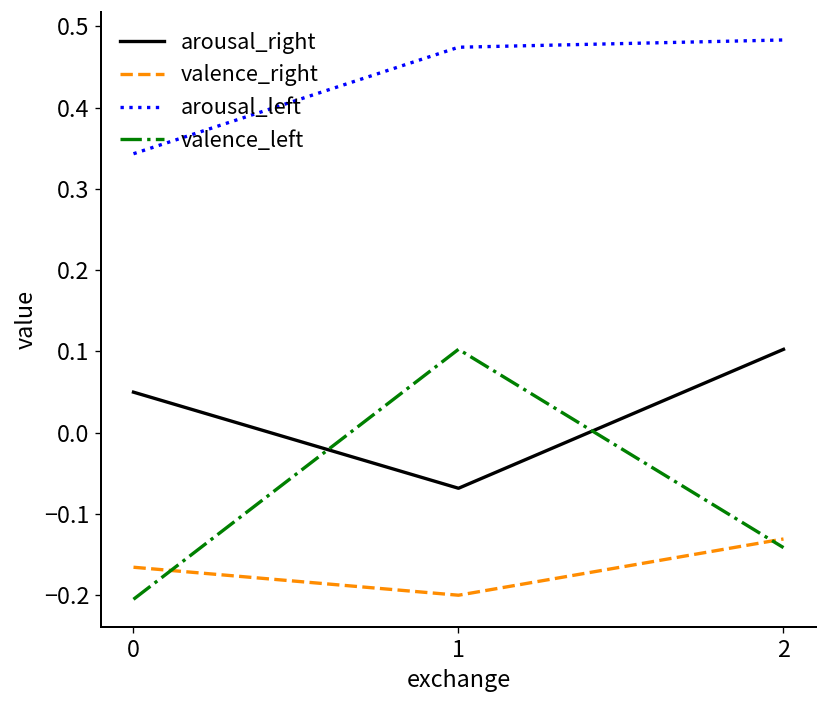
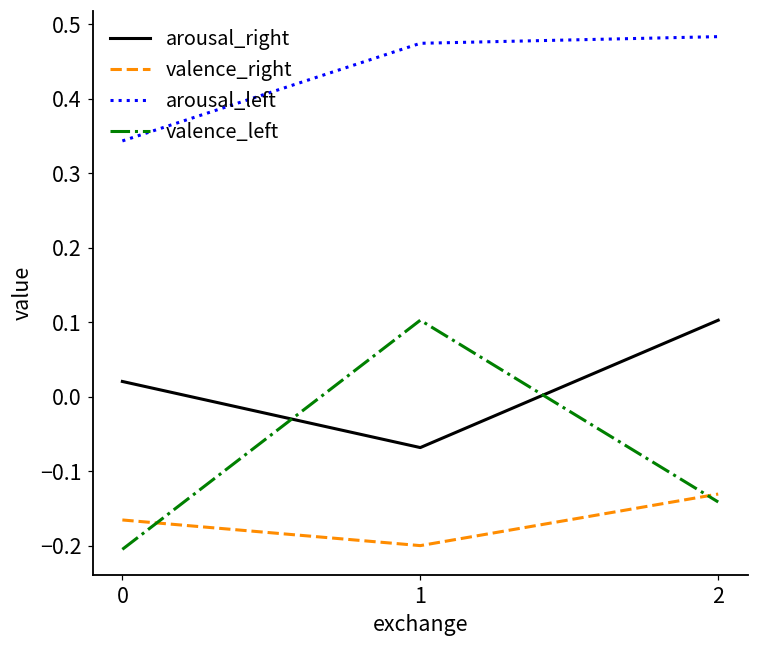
  {
    "arousal_right": {
-     "0": 0.05,
+     "0": 0.02,
      "1": -0.07,
      "2": 0.10
    },
    "valence_right": {
      "0": -0.17,
      "1": -0.20,
      "2": -0.13
    },
    "arousal_left": {
      "0": 0.34,
      "1": 0.47,
      "2": 0.48
    },
    "valence_left": {
      "0": -0.20,
      "1": 0.10,
      "2": -0.14
    }
  }
